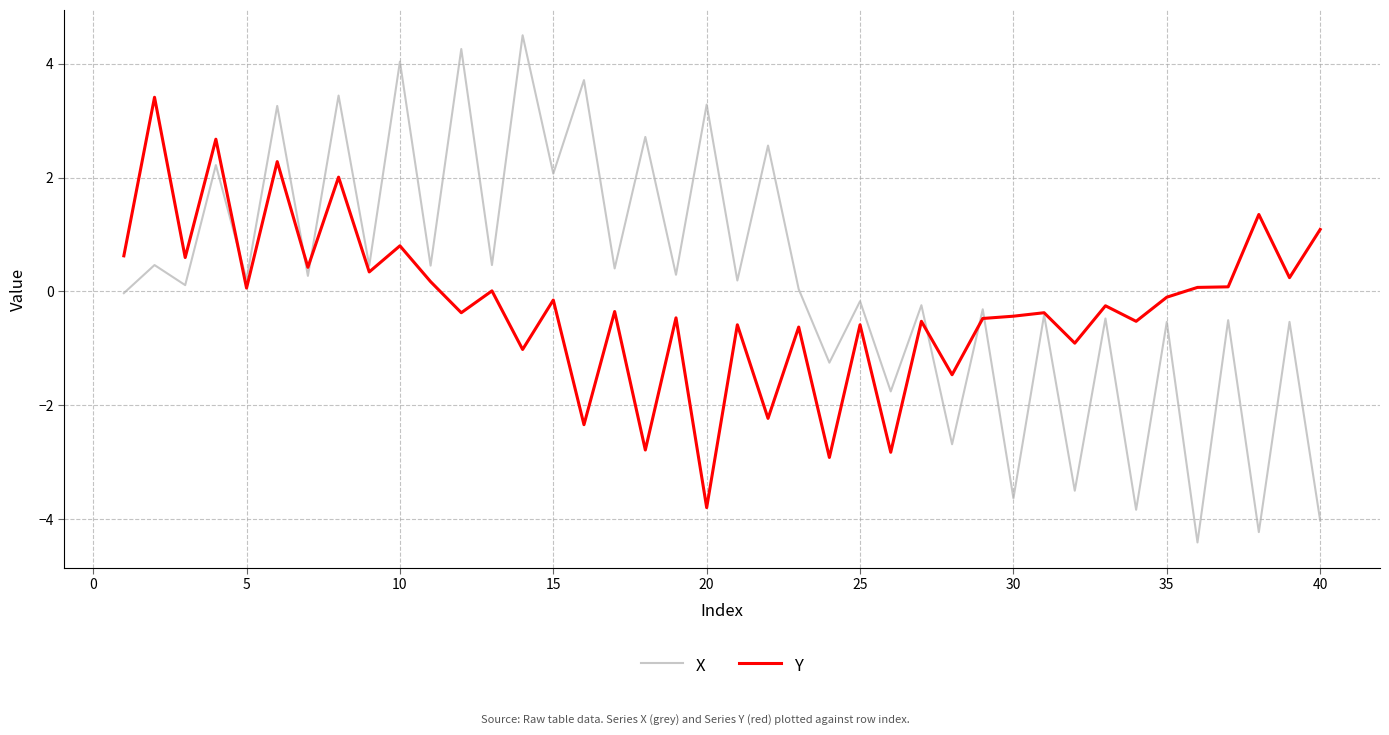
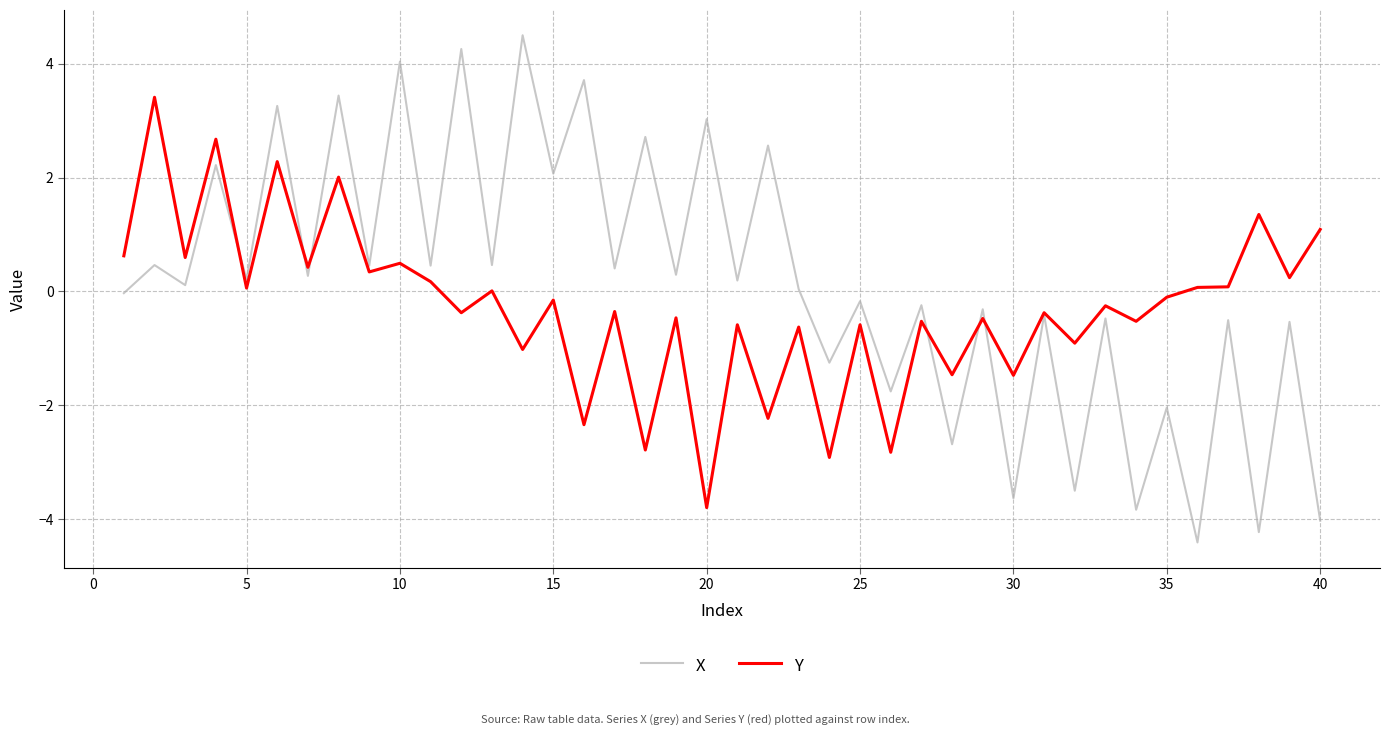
  {
    "X": {
      "5": 0.2,
      "10": 4.0,
      "15": 2.1,
-     "20": 3.3,
+     "20": 3.0,
      "25": -0.2,
      "30": -3.6,
-     "35": -0.5,
+     "35": -2.0,
      "40": -4.0
    },
    "Y": {
      "5": 0.1,
-     "10": 0.8,
+     "10": 0.5,
      "15": -0.2,
      "20": -3.8,
      "25": -0.6,
-     "30": -0.4,
+     "30": -1.5,
      "35": -0.1,
      "40": 1.1
    }
  }
